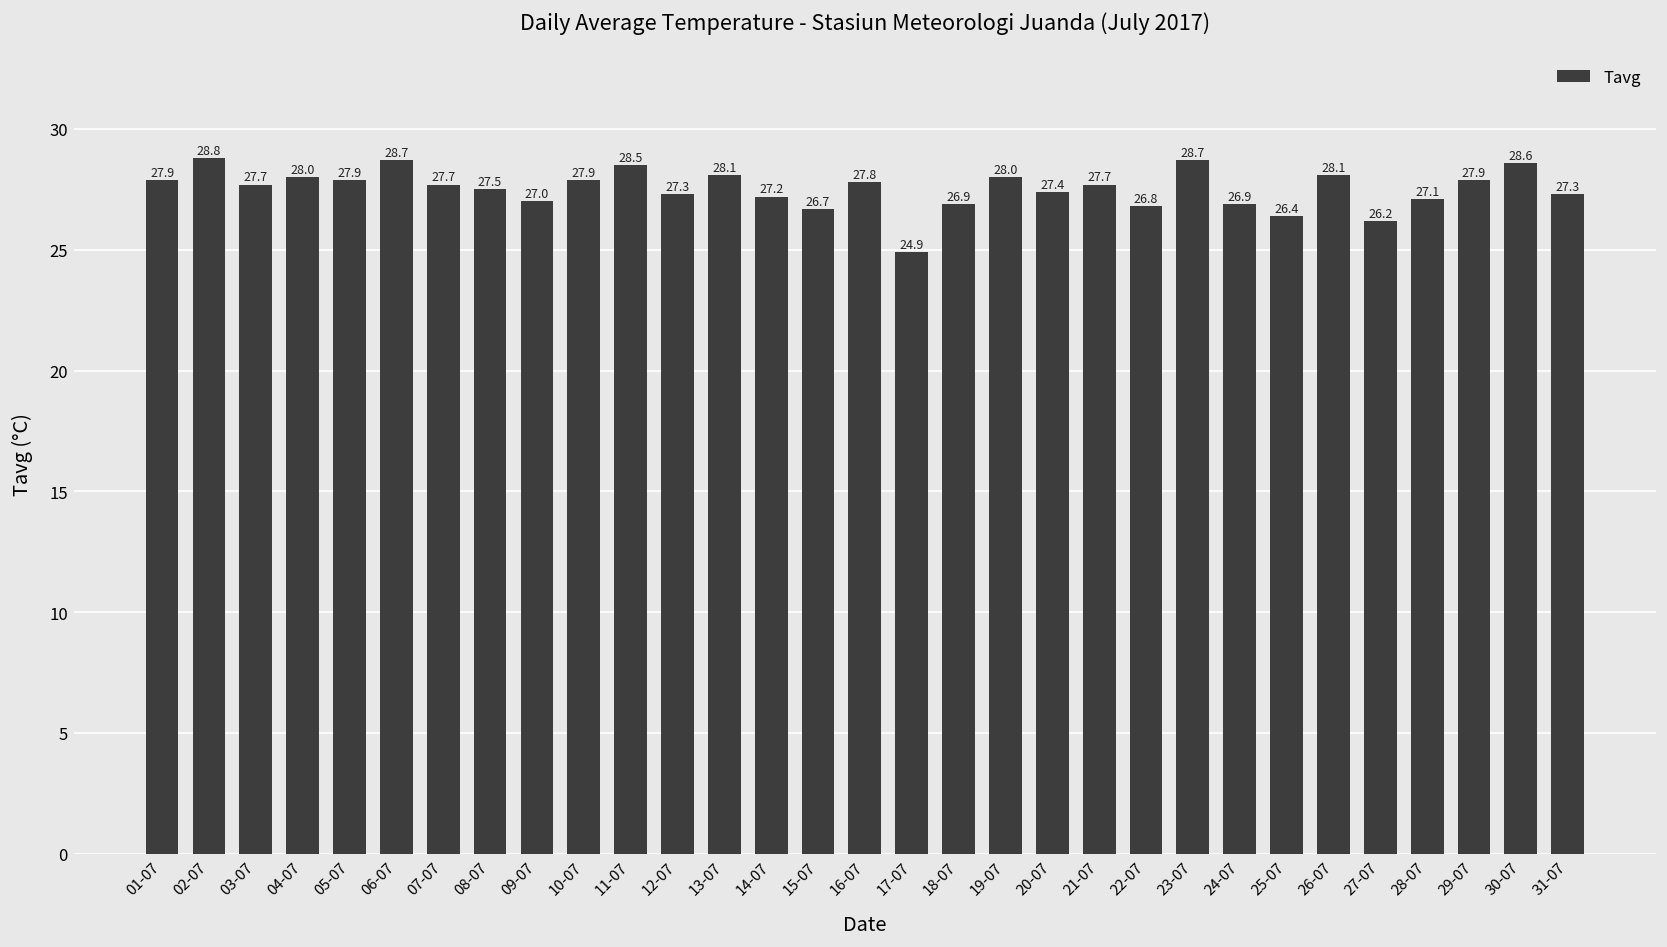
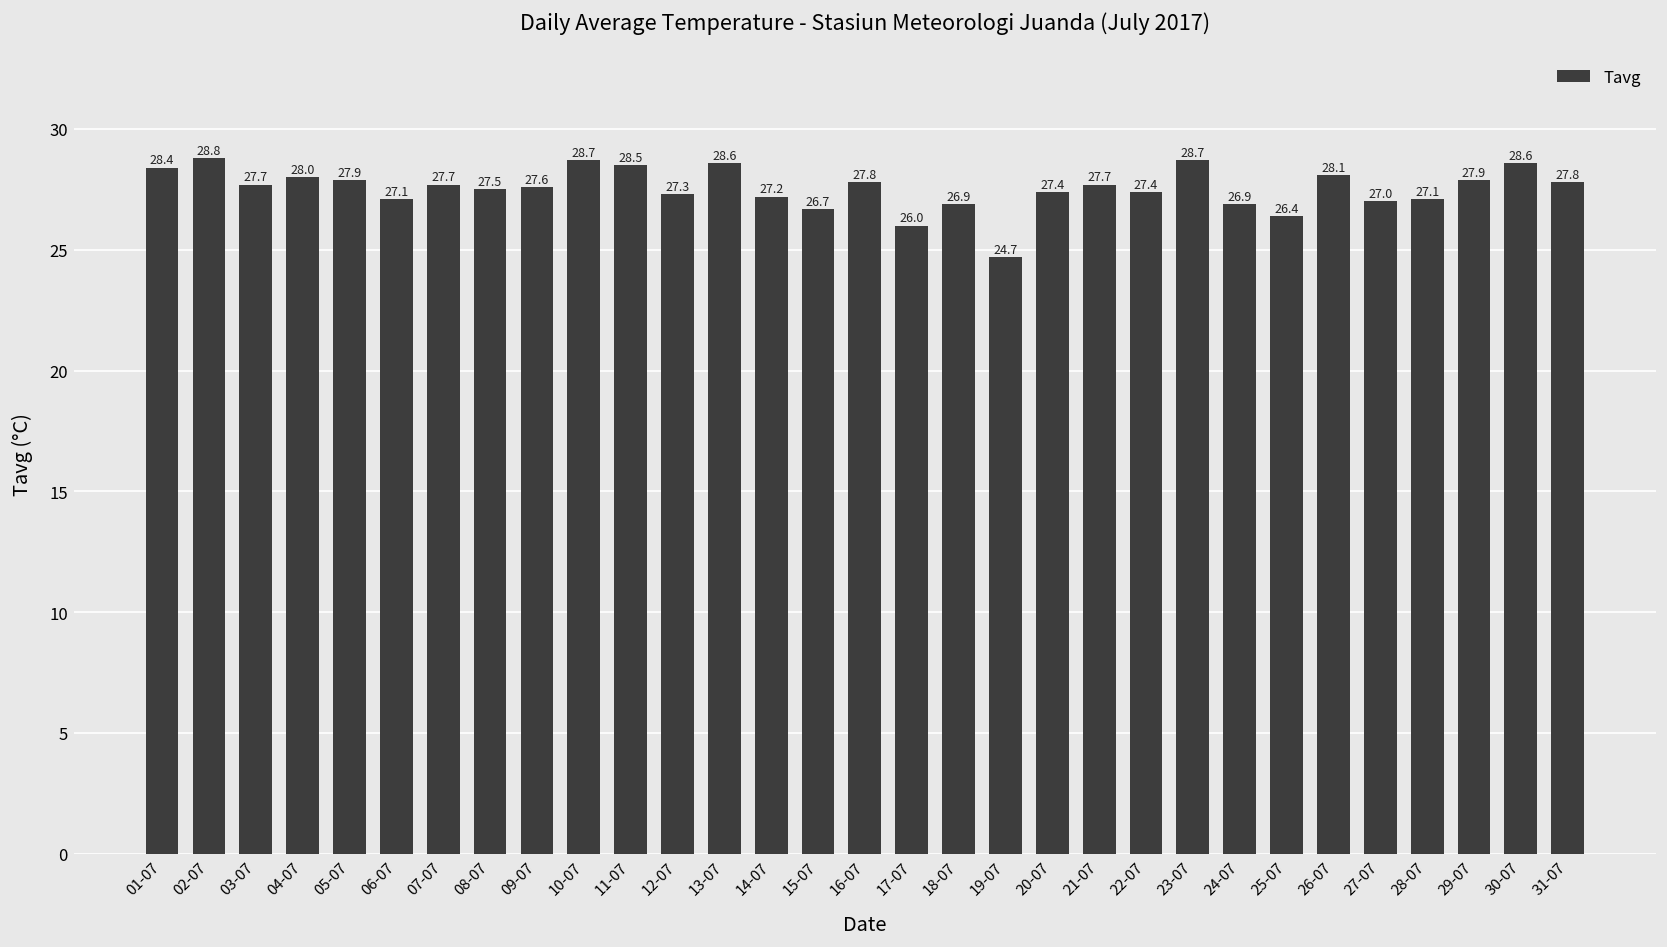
  {
-   "01-07": 27.9,
+   "01-07": 28.4,
    "02-07": 28.8,
    "03-07": 27.7,
    "04-07": 28.0,
    "05-07": 27.9,
-   "06-07": 28.7,
+   "06-07": 27.1,
    "07-07": 27.7,
    "08-07": 27.5,
-   "09-07": 27.0,
-   "10-07": 27.9,
+   "09-07": 27.6,
+   "10-07": 28.7,
    "11-07": 28.5,
    "12-07": 27.3,
-   "13-07": 28.1,
+   "13-07": 28.6,
    "14-07": 27.2,
    "15-07": 26.7,
    "16-07": 27.8,
-   "17-07": 24.9,
+   "17-07": 26.0,
    "18-07": 26.9,
-   "19-07": 28.0,
+   "19-07": 24.7,
    "20-07": 27.4,
    "21-07": 27.7,
-   "22-07": 26.8,
+   "22-07": 27.4,
    "23-07": 28.7,
    "24-07": 26.9,
    "25-07": 26.4,
    "26-07": 28.1,
-   "27-07": 26.2,
+   "27-07": 27.0,
    "28-07": 27.1,
    "29-07": 27.9,
    "30-07": 28.6,
-   "31-07": 27.3
+   "31-07": 27.8
  }
